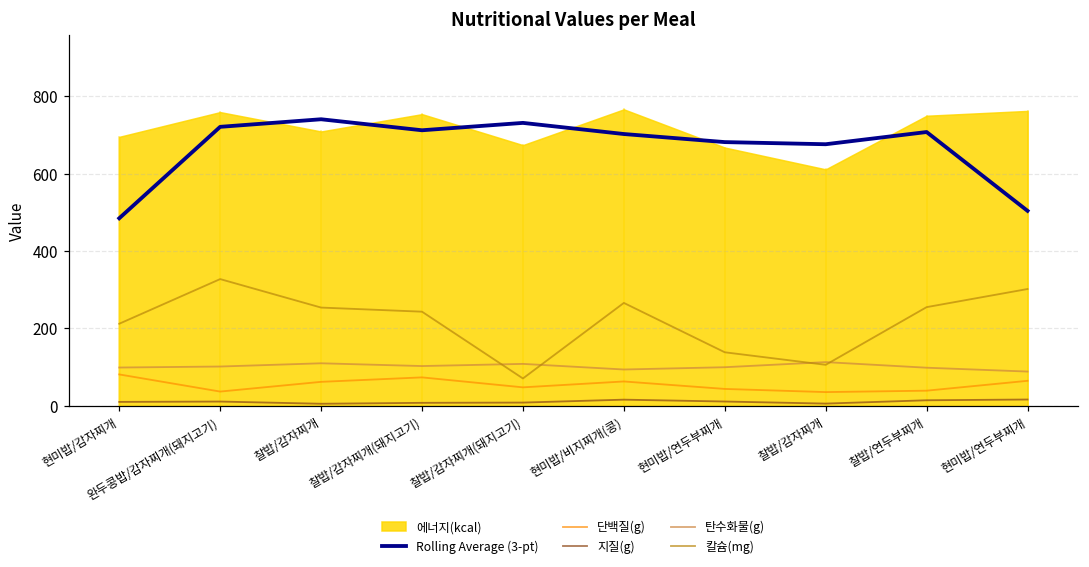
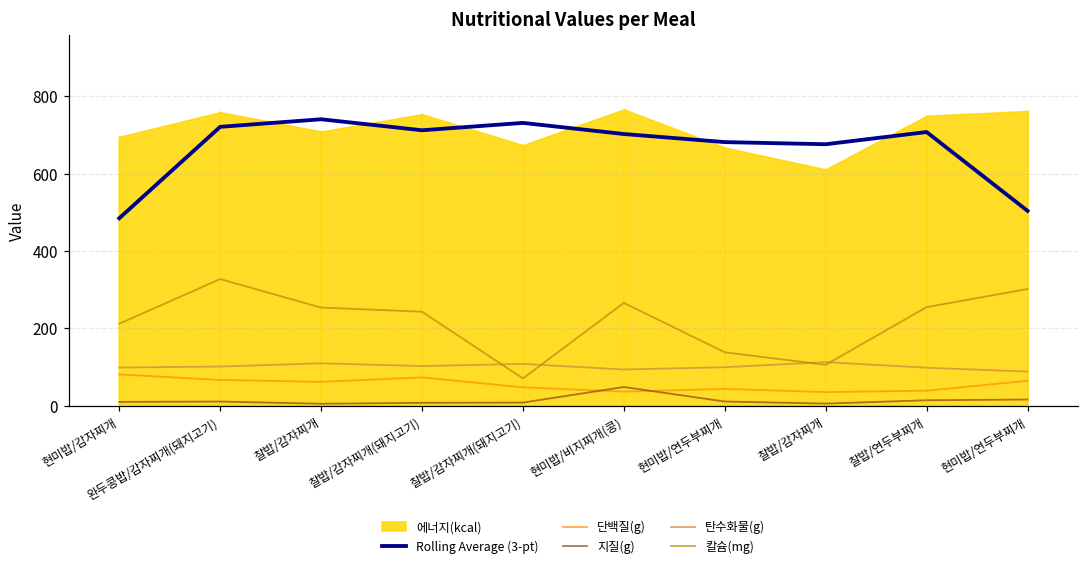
  {
    "Rolling Average (3-pt)": {
      "현미밥/감자찌개": 480,
      "완두콩밥/감자찌개(돼지고기)": 720,
      "현미밥/비지찌개(콩)": 700,
      "찰밥/연두부찌개": 710
    },
    "단백질(g)": {
      "현미밥/감자찌개": 80,
-     "완두콩밥/감자찌개(돼지고기)": 40,
-     "현미밥/비지찌개(콩)": 60,
+     "완두콩밥/감자찌개(돼지고기)": 70,
+     "현미밥/비지찌개(콩)": 40,
      "찰밥/연두부찌개": 40
    },
    "지질(g)": {
      "현미밥/감자찌개": 10,
      "완두콩밥/감자찌개(돼지고기)": 10,
-     "현미밥/비지찌개(콩)": 20,
+     "현미밥/비지찌개(콩)": 50,
      "찰밥/연두부찌개": 10
    }
  }
